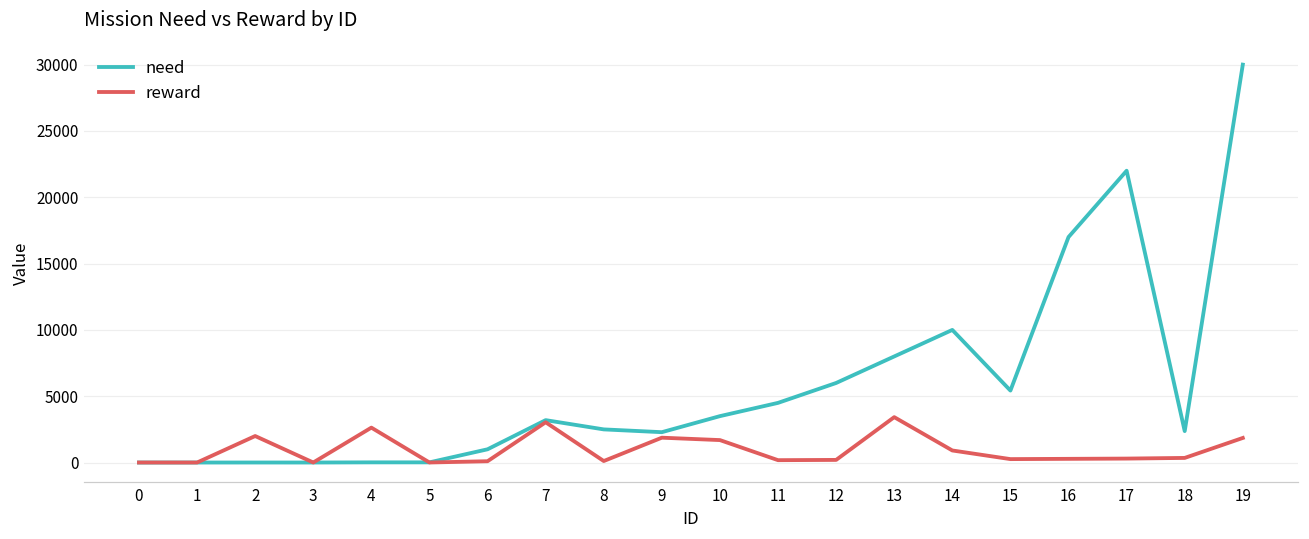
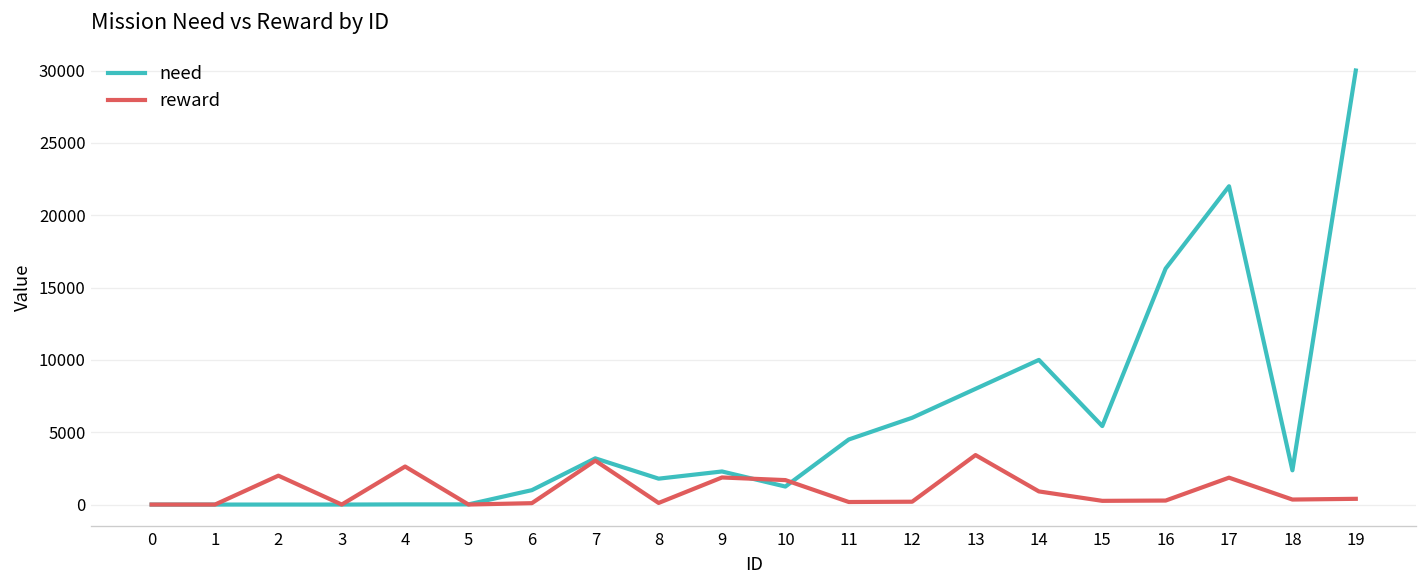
  {
    "need": {
      "2": 0,
      "4": 0,
      "6": 1000,
-     "8": 2500,
+     "8": 1800,
      "9": 2300,
-     "10": 3500,
+     "10": 1200,
      "11": 4500,
      "12": 6000,
      "13": 8000,
      "14": 10000,
      "15": 5400,
-     "16": 17000,
+     "16": 16300,
      "17": 22000,
      "18": 2400,
      "19": 30000
    },
    "reward": {
      "2": 2000,
      "4": 2600,
      "6": 100,
      "8": 100,
      "9": 1900,
      "10": 1700,
      "11": 200,
      "12": 200,
      "13": 3400,
      "14": 900,
      "15": 300,
      "16": 300,
-     "17": 300,
+     "17": 1900,
      "18": 400,
-     "19": 1900
+     "19": 400
    }
  }
